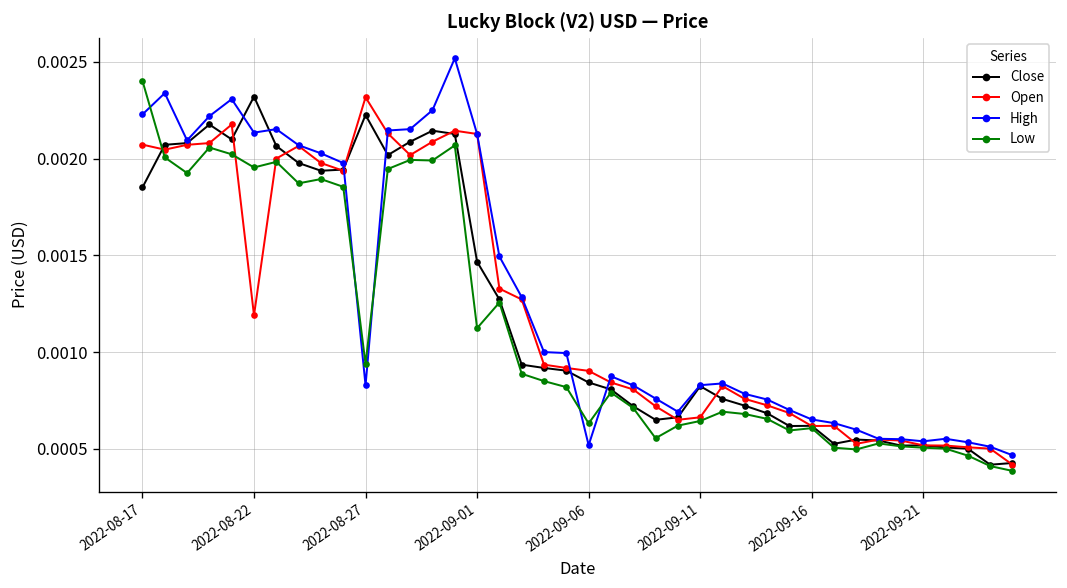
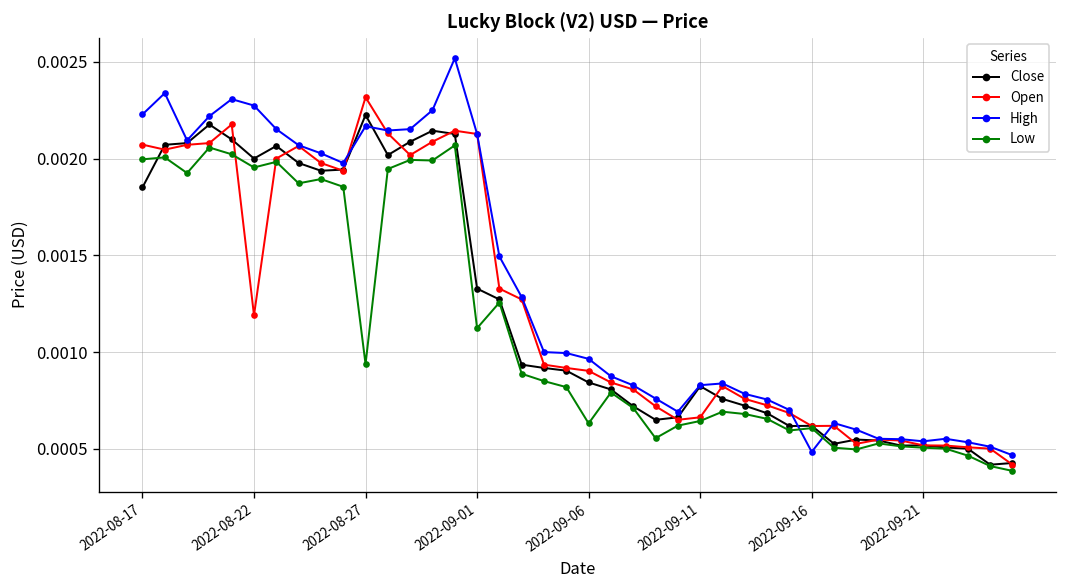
  {
    "Close": {
      "2022-08-17": 0.00185,
-     "2022-08-22": 0.00232,
+     "2022-08-22": 0.00200,
      "2022-08-27": 0.00222,
-     "2022-09-01": 0.00147,
+     "2022-09-01": 0.00133,
      "2022-09-06": 0.00084
    },
    "Open": {
      "2022-08-17": 0.00207,
      "2022-08-22": 0.00119,
      "2022-08-27": 0.00232,
      "2022-09-06": 0.00090,
      "2022-09-11": 0.00066
    },
    "High": {
      "2022-08-17": 0.00223,
-     "2022-08-22": 0.00213,
-     "2022-08-27": 0.00083,
-     "2022-09-06": 0.00052,
-     "2022-09-16": 0.00065,
+     "2022-08-22": 0.00227,
+     "2022-08-27": 0.00217,
+     "2022-09-06": 0.00097,
+     "2022-09-16": 0.00048,
      "2022-09-21": 0.00054
    },
    "Low": {
-     "2022-08-17": 0.00240,
+     "2022-08-17": 0.00200,
      "2022-08-22": 0.00195,
      "2022-08-27": 0.00094,
      "2022-09-01": 0.00112,
      "2022-09-06": 0.00063,
      "2022-09-11": 0.00064
    }
  }
